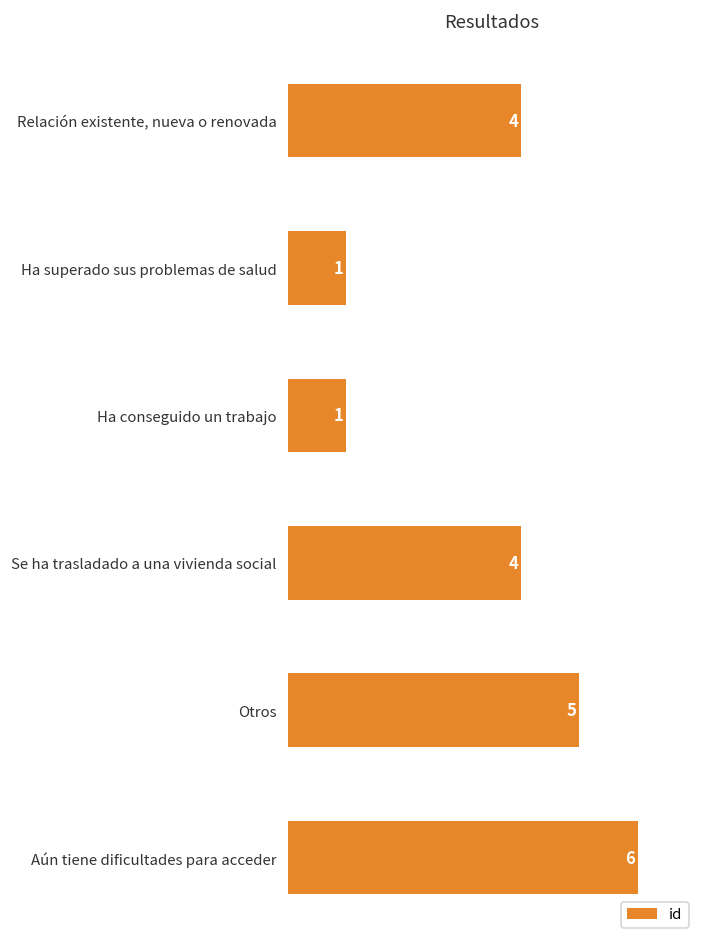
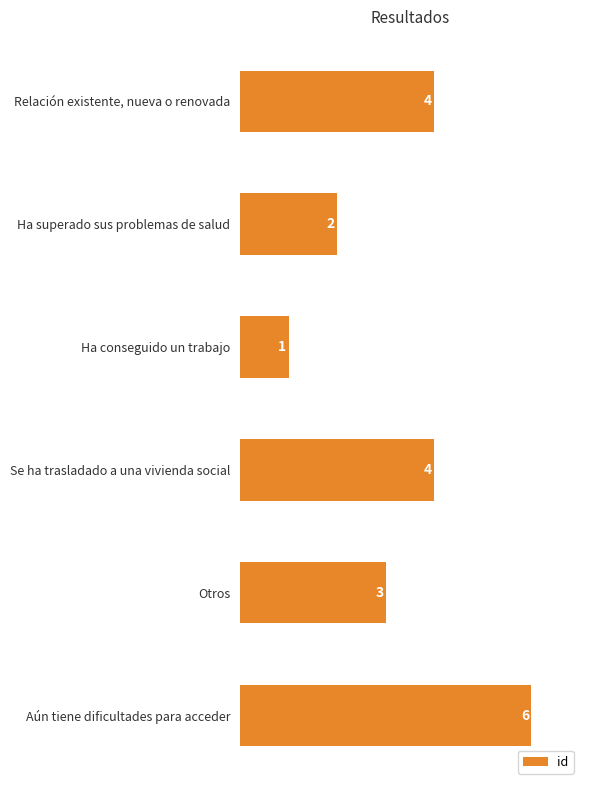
  {
    "Relación existente, nueva o renovada": 4,
-   "Ha superado sus problemas de salud": 1,
+   "Ha superado sus problemas de salud": 2,
    "Ha conseguido un trabajo": 1,
    "Se ha trasladado a una vivienda social": 4,
-   "Otros": 5,
+   "Otros": 3,
    "Aún tiene dificultades para acceder": 6
  }
